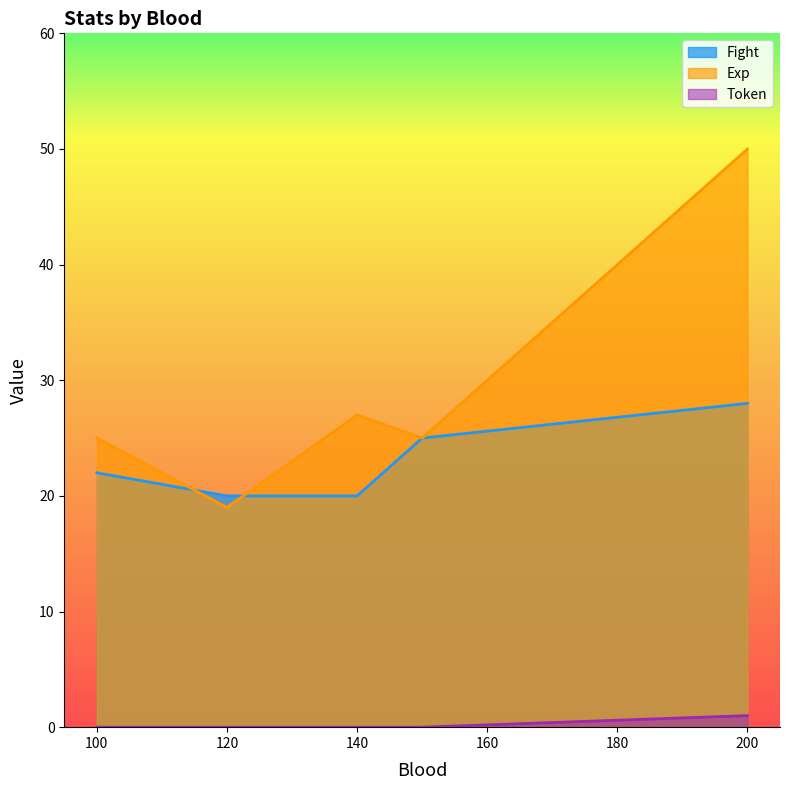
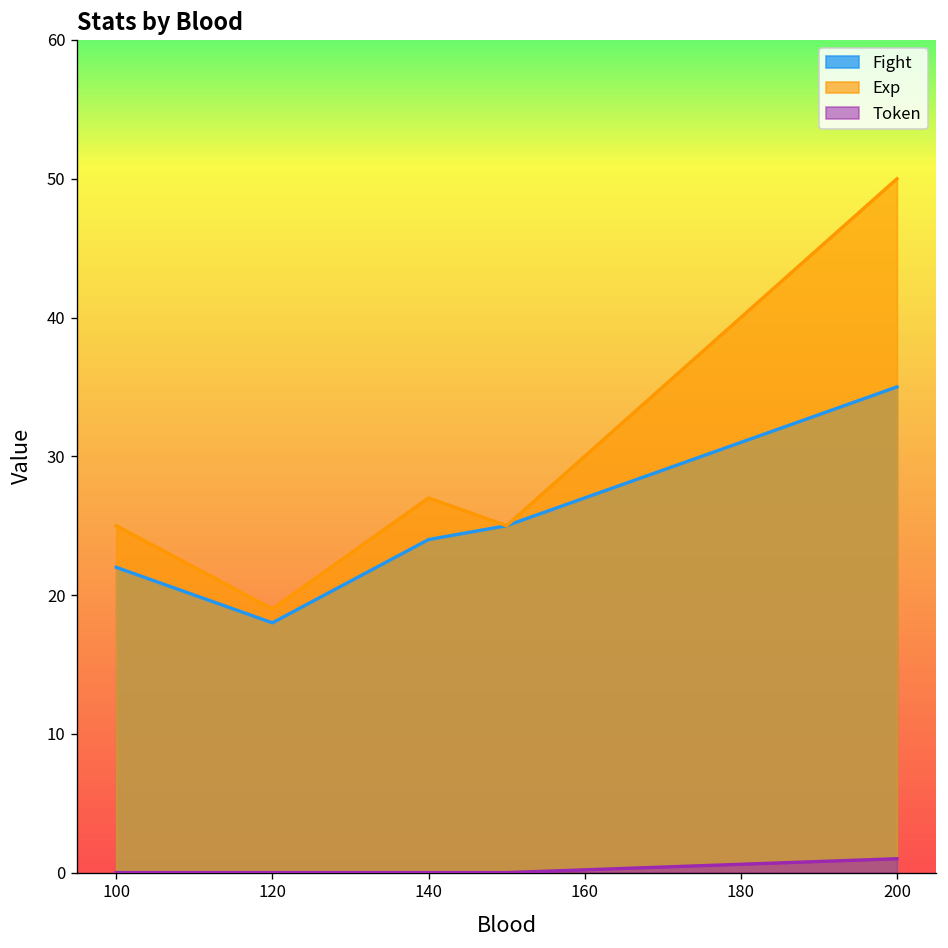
  {
    "Fight": {
      "100": 22,
-     "120": 20,
-     "140": 20,
-     "200": 28
+     "120": 18,
+     "140": 24,
+     "200": 35
    },
    "Exp": {
      "100": 25,
      "120": 19,
      "140": 27,
      "200": 50
    },
    "Token": {
      "100": 0,
      "120": 0,
      "140": 0,
      "200": 1
    }
  }
